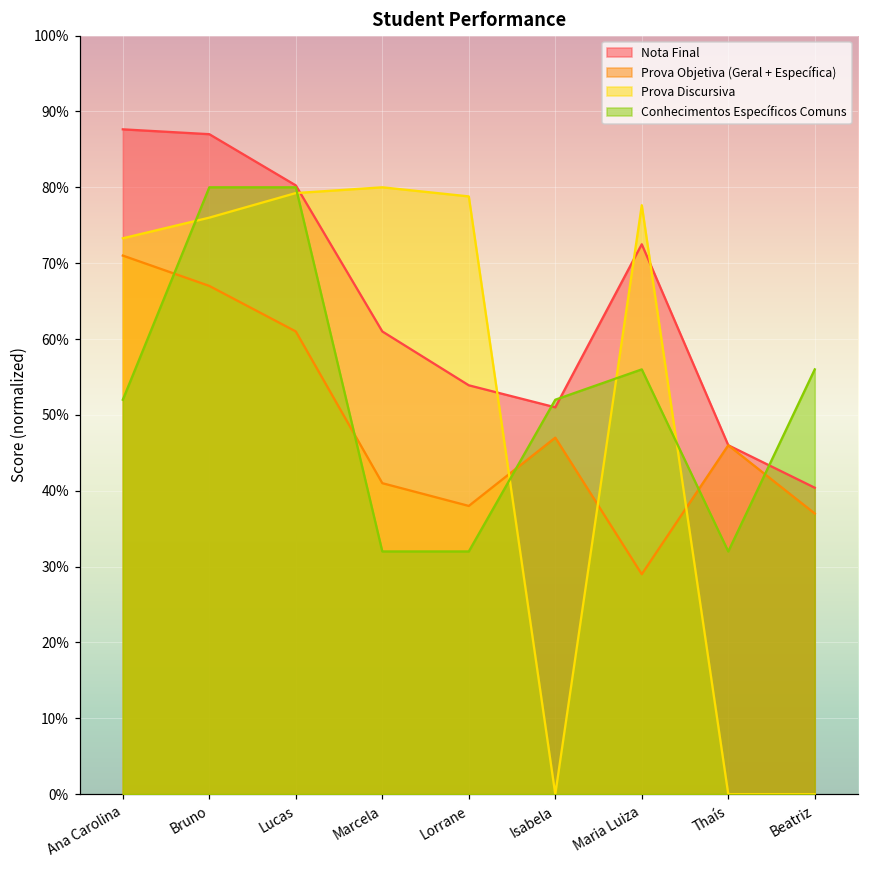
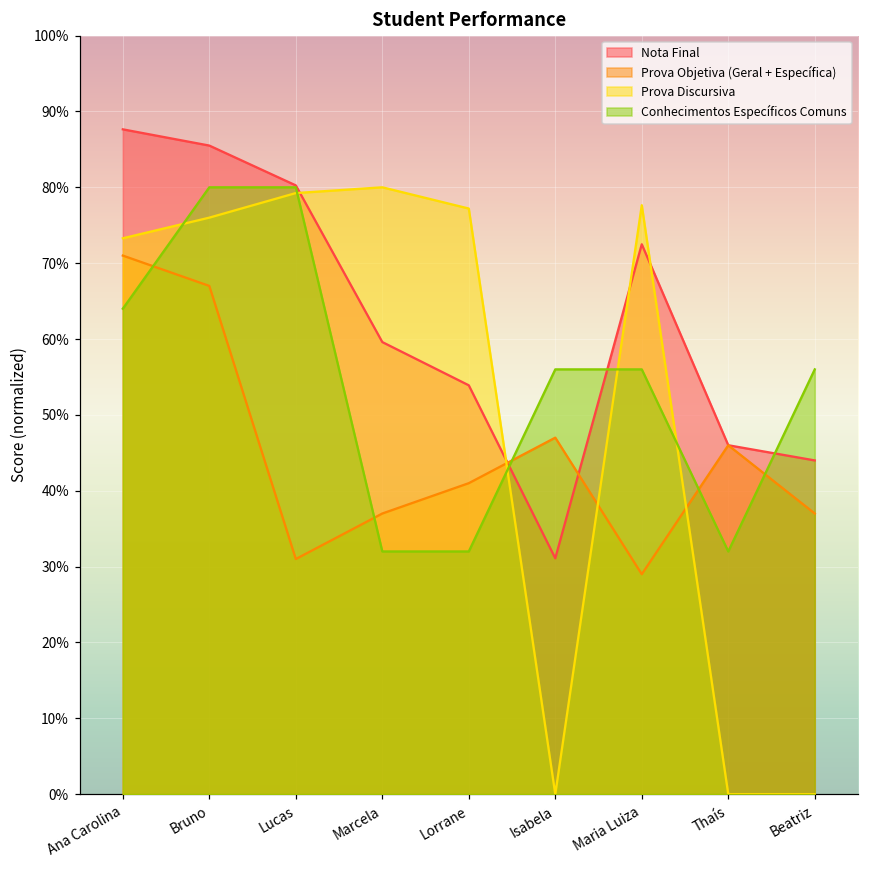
  {
    "Nota Final": {
      "Ana Carolina": "88%",
-     "Bruno": "87%",
-     "Marcela": "61%",
+     "Bruno": "86%",
+     "Marcela": "60%",
      "Lorrane": "54%",
-     "Isabela": "51%",
+     "Isabela": "31%",
      "Maria Luiza": "72%",
-     "Beatriz": "40%"
+     "Beatriz": "44%"
    },
    "Prova Objetiva (Geral + Específica)": {
      "Ana Carolina": "71%",
      "Bruno": "67%",
-     "Lucas": "61%",
-     "Marcela": "41%",
-     "Lorrane": "38%",
+     "Lucas": "31%",
+     "Marcela": "37%",
+     "Lorrane": "41%",
      "Isabela": "47%",
      "Maria Luiza": "29%",
      "Beatriz": "37%"
    },
    "Prova Discursiva": {
      "Ana Carolina": "73%",
      "Bruno": "76%",
      "Lucas": "79%",
      "Marcela": "80%",
-     "Lorrane": "79%",
+     "Lorrane": "77%",
      "Isabela": "0%",
      "Maria Luiza": "78%",
      "Thaís": "0%",
      "Beatriz": "0%"
    },
    "Conhecimentos Específicos Comuns": {
-     "Ana Carolina": "52%",
+     "Ana Carolina": "64%",
      "Bruno": "80%",
      "Marcela": "32%",
      "Lorrane": "32%",
-     "Isabela": "52%",
+     "Isabela": "56%",
      "Maria Luiza": "56%",
      "Thaís": "32%",
      "Beatriz": "56%"
    }
  }
